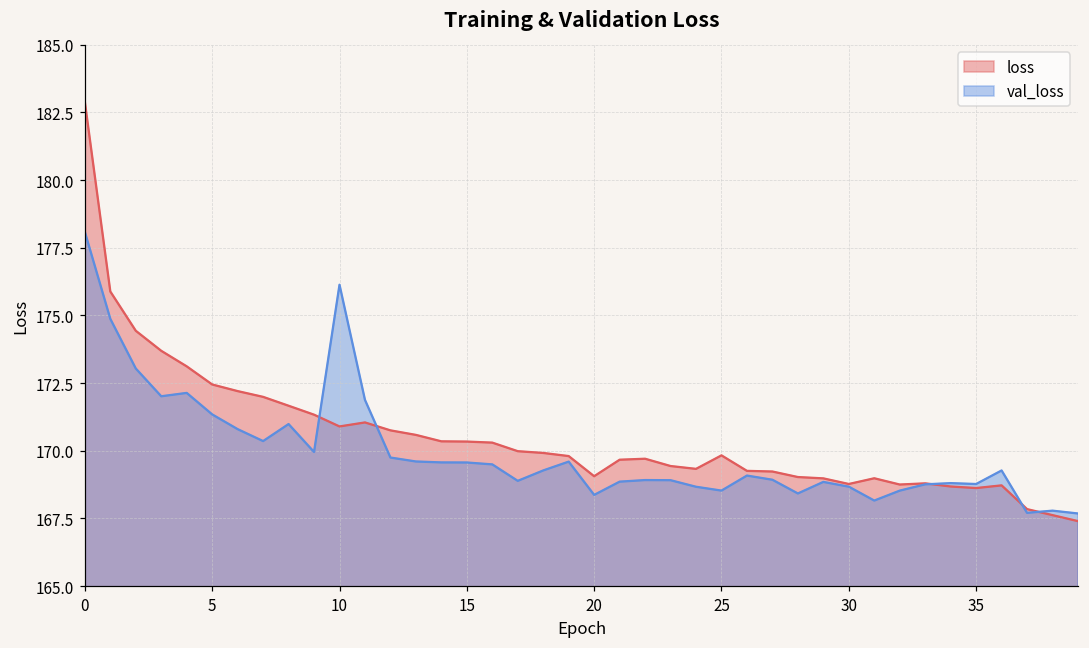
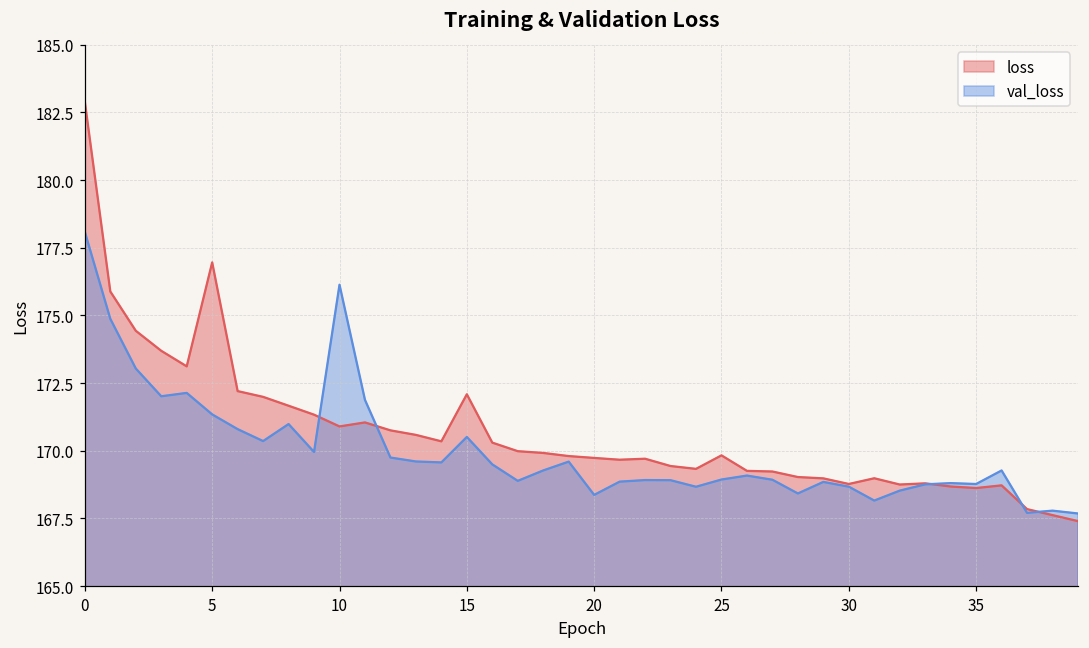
  {
    "loss": {
      "0": 182.9,
-     "5": 172.4,
+     "5": 177.0,
      "10": 170.9,
-     "15": 170.3,
-     "20": 169.1,
+     "15": 172.1,
+     "20": 169.7,
      "25": 169.8,
      "35": 168.6
    },
    "val_loss": {
      "0": 178.1,
      "5": 171.3,
      "10": 176.1,
-     "15": 169.6,
+     "15": 170.5,
      "20": 168.4,
-     "25": 168.5,
+     "25": 168.9,
      "35": 168.8
    }
  }
